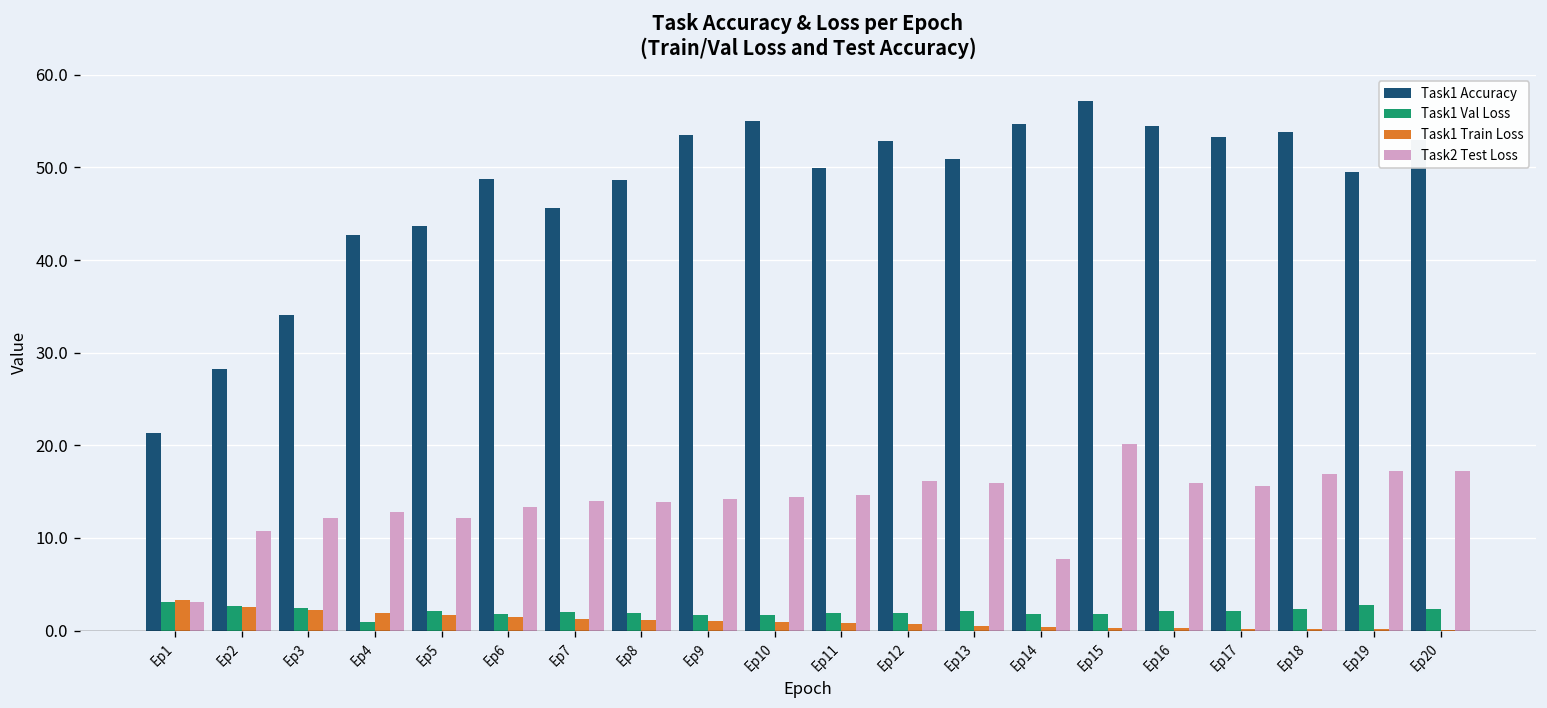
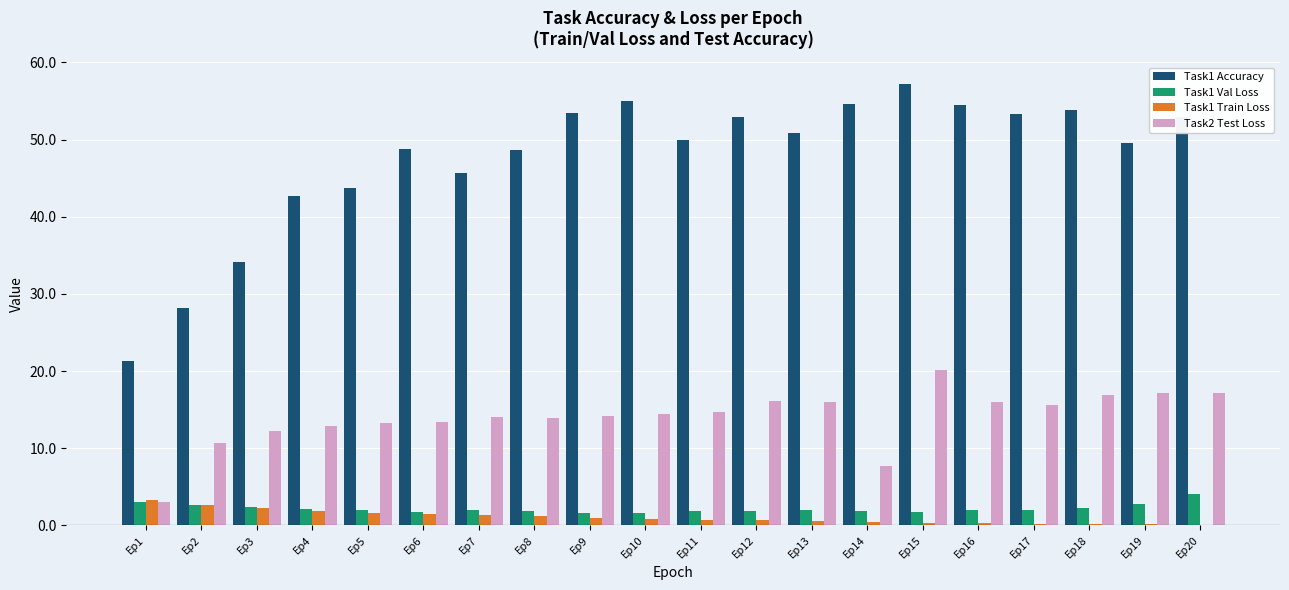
  {
    "Task1 Accuracy": {
      "Ep1": 21,
      "Ep2": 28,
      "Ep3": 34,
      "Ep4": 43,
      "Ep5": 44,
      "Ep6": 49,
      "Ep7": 46,
      "Ep8": 49,
      "Ep9": 53,
      "Ep10": 55,
      "Ep11": 50,
      "Ep12": 53,
      "Ep13": 51,
      "Ep14": 55,
      "Ep15": 57,
      "Ep16": 54,
      "Ep17": 53,
      "Ep18": 54,
      "Ep19": 50
    },
    "Task1 Val Loss": {
      "Ep1": 3,
      "Ep2": 3,
      "Ep3": 2,
-     "Ep4": 1,
+     "Ep4": 2,
      "Ep5": 2,
      "Ep6": 2,
      "Ep7": 2,
      "Ep8": 2,
      "Ep9": 2,
      "Ep10": 2,
      "Ep11": 2,
      "Ep12": 2,
      "Ep13": 2,
      "Ep14": 2,
      "Ep15": 2,
      "Ep16": 2,
      "Ep17": 2,
      "Ep18": 2,
      "Ep19": 3,
-     "Ep20": 2
+     "Ep20": 4
    },
    "Task1 Train Loss": {
      "Ep1": 3,
      "Ep2": 3,
      "Ep3": 2,
      "Ep4": 2,
      "Ep5": 2,
      "Ep6": 1,
      "Ep7": 1,
      "Ep8": 1,
      "Ep9": 1,
      "Ep10": 1,
      "Ep11": 1,
      "Ep12": 1,
      "Ep13": 1,
      "Ep14": 0
    },
    "Task2 Test Loss": {
      "Ep1": 3,
      "Ep2": 11,
      "Ep3": 12,
      "Ep4": 13,
-     "Ep5": 12,
+     "Ep5": 13,
      "Ep6": 13,
      "Ep7": 14,
      "Ep8": 14,
      "Ep9": 14,
      "Ep10": 14,
      "Ep11": 15,
      "Ep12": 16,
      "Ep13": 16,
      "Ep14": 8,
      "Ep15": 20,
      "Ep16": 16,
      "Ep17": 16,
      "Ep18": 17,
      "Ep19": 17,
      "Ep20": 17
    }
  }
